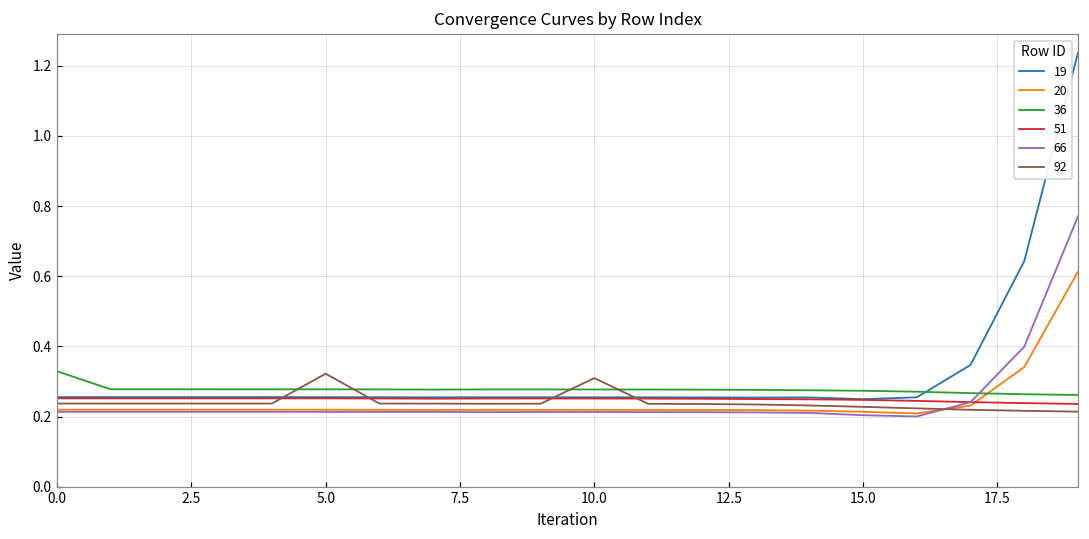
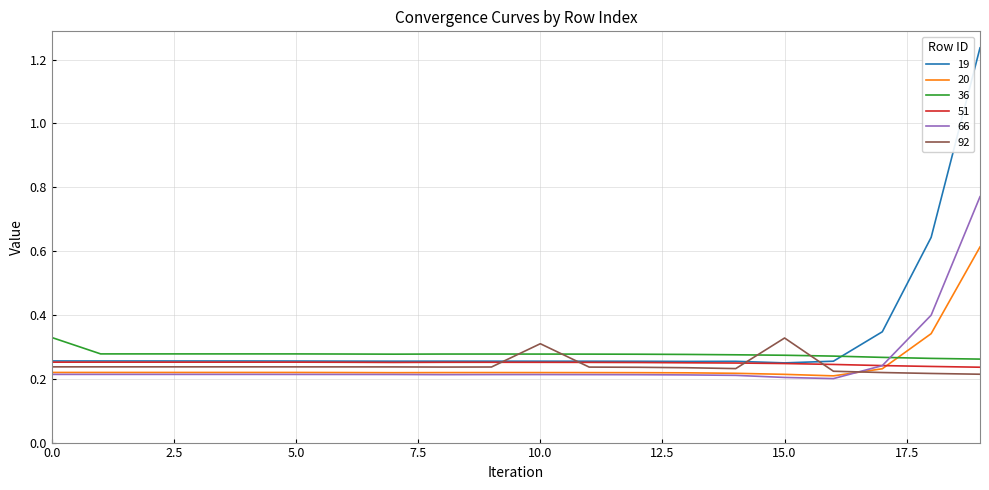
  {
    "20": {
      "15.0": 0.21
    },
    "36": {
      "0.0": 0.33,
      "5.0": 0.28,
      "10.0": 0.28,
      "15.0": 0.27
    },
    "66": {
      "15.0": 0.20
    },
    "92": {
      "0.0": 0.24,
-     "5.0": 0.32,
+     "5.0": 0.24,
      "10.0": 0.31,
-     "15.0": 0.23
+     "15.0": 0.33
    }
  }
